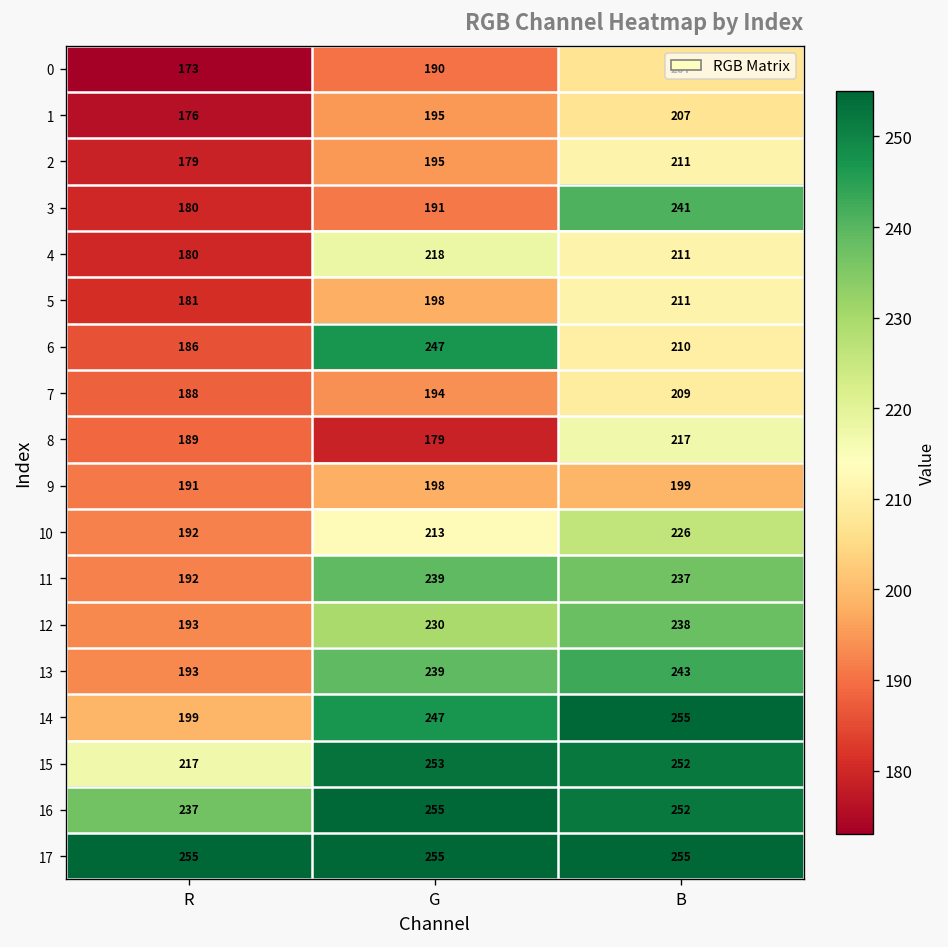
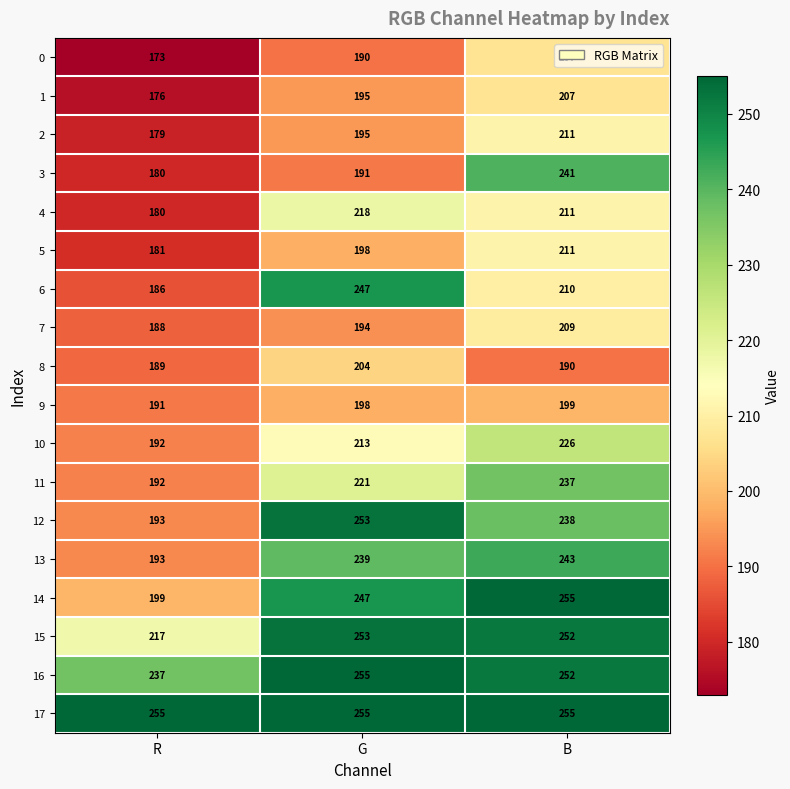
  {
    "0": {
      "R": 173,
      "G": 190
    },
    "1": {
      "R": 176,
      "G": 195,
      "B": 207
    },
    "2": {
      "R": 179,
      "G": 195,
      "B": 211
    },
    "3": {
      "R": 180,
      "G": 191,
      "B": 241
    },
    "4": {
      "R": 180,
      "G": 218,
      "B": 211
    },
    "5": {
      "R": 181,
      "G": 198,
      "B": 211
    },
    "6": {
      "R": 186,
      "G": 247,
      "B": 210
    },
    "7": {
      "R": 188,
      "G": 194,
      "B": 209
    },
    "8": {
      "R": 189,
-     "G": 179,
-     "B": 217
+     "G": 204,
+     "B": 190
    },
    "9": {
      "R": 191,
      "G": 198,
      "B": 199
    },
    "10": {
      "R": 192,
      "G": 213,
      "B": 226
    },
    "11": {
      "R": 192,
-     "G": 239,
+     "G": 221,
      "B": 237
    },
    "12": {
      "R": 193,
-     "G": 230,
+     "G": 253,
      "B": 238
    },
    "13": {
      "R": 193,
      "G": 239,
      "B": 243
    },
    "14": {
      "R": 199,
      "G": 247,
      "B": 255
    },
    "15": {
      "R": 217,
      "G": 253,
      "B": 252
    },
    "16": {
      "R": 237,
      "G": 255,
      "B": 252
    },
    "17": {
      "R": 255,
      "G": 255,
      "B": 255
    }
  }
